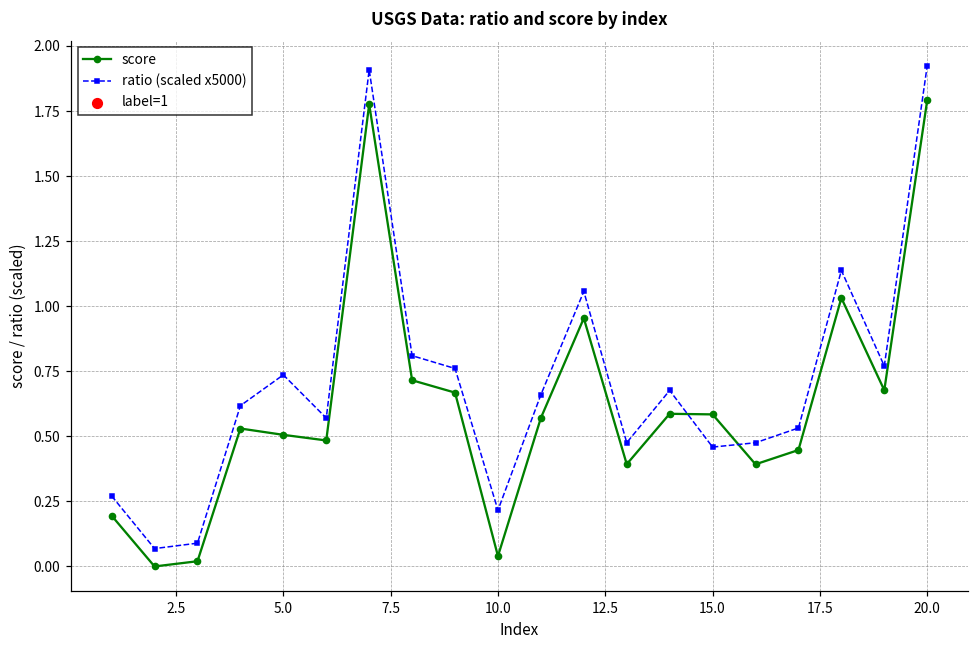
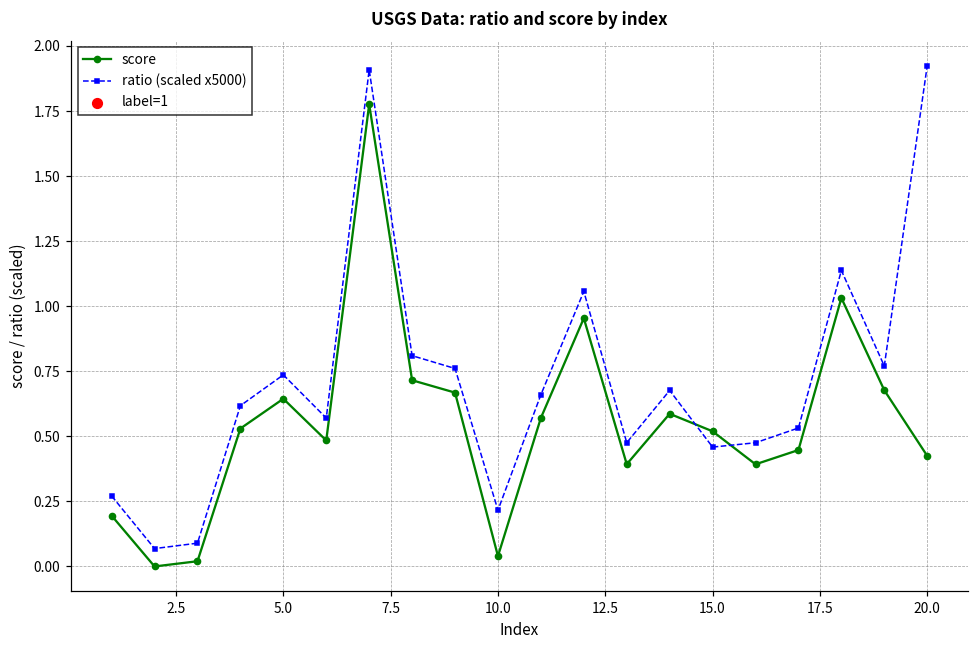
  {
    "score": {
-     "5.0": 0.51,
+     "5.0": 0.64,
      "10.0": 0.04,
-     "15.0": 0.58,
-     "20.0": 1.79
+     "15.0": 0.52,
+     "20.0": 0.42
    },
    "ratio (scaled x5000)": {
      "5.0": 0.74,
      "10.0": 0.22,
      "15.0": 0.46,
      "20.0": 1.92
    }
  }
